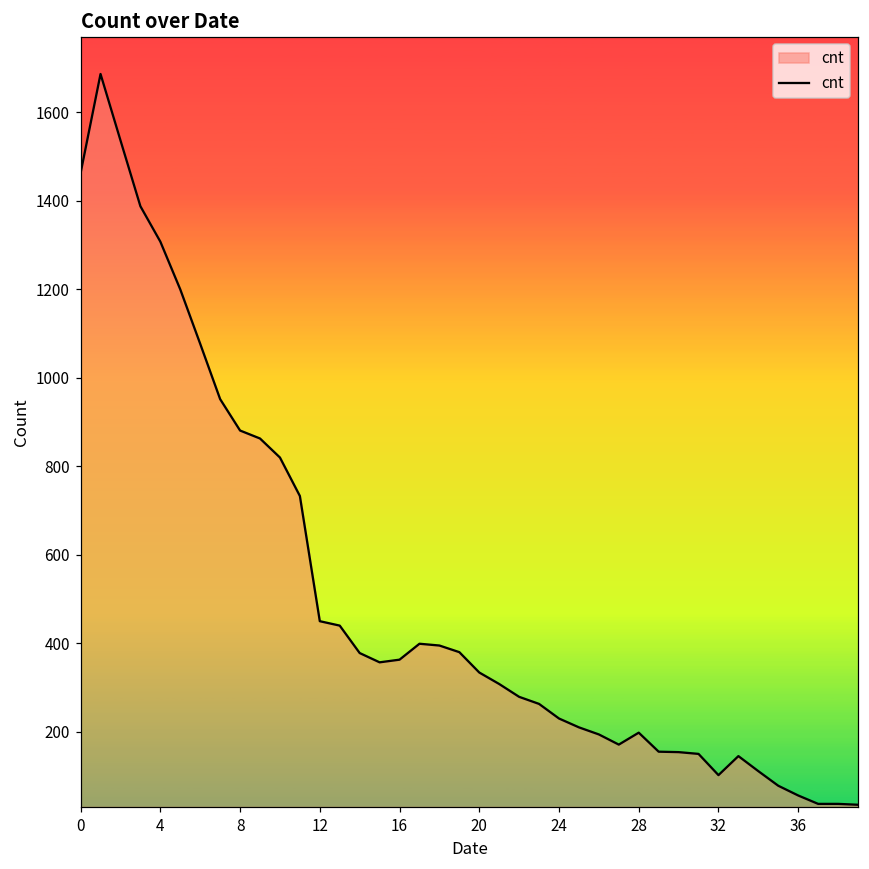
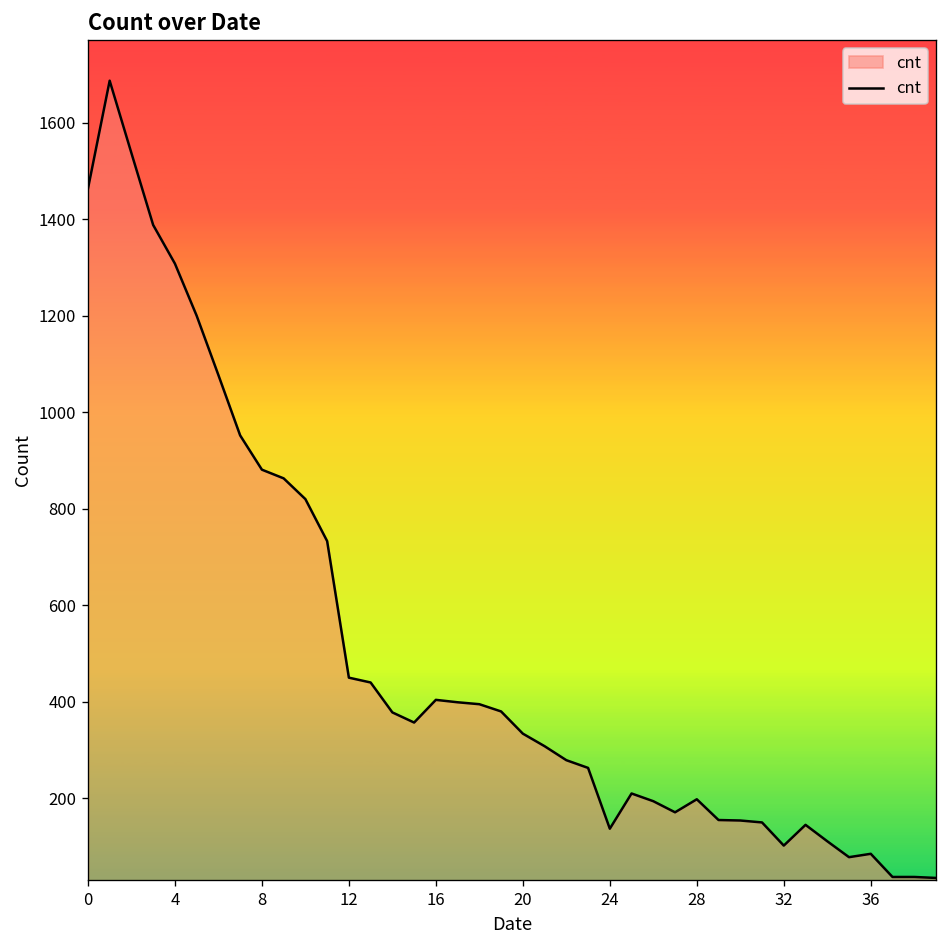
  {
    "0": 1460,
    "4": 1310,
    "8": 880,
    "12": 450,
-   "16": 360,
+   "16": 400,
    "20": 330,
-   "24": 230,
+   "24": 140,
    "28": 200,
    "32": 100,
-   "36": 60
+   "36": 90
  }
